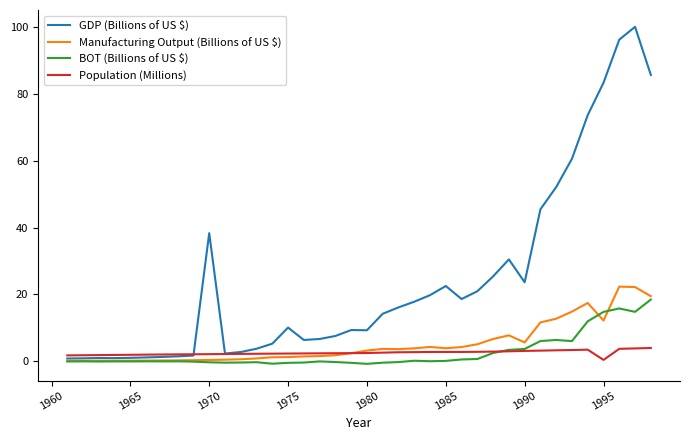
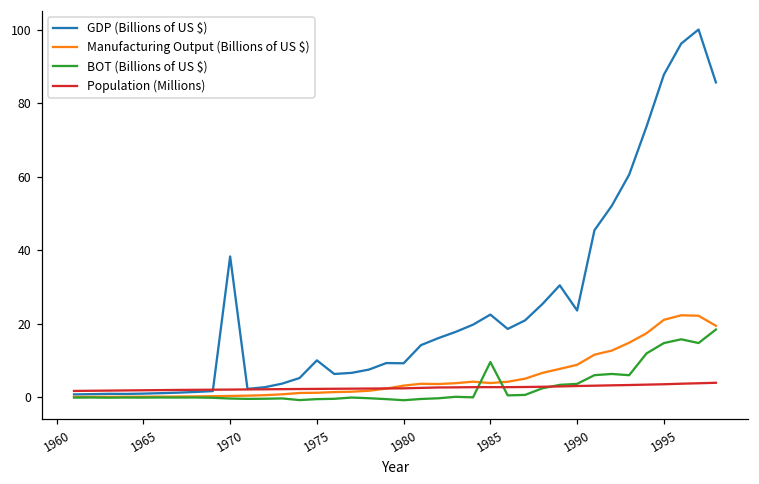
  {
    "GDP (Billions of US $)": {
      "1965": 1,
      "1970": 38,
      "1975": 10,
      "1980": 9,
      "1985": 22,
      "1990": 24,
-     "1995": 83
+     "1995": 88
    },
    "Manufacturing Output (Billions of US $)": {
      "1975": 1,
      "1985": 4,
-     "1990": 6,
-     "1995": 12
+     "1990": 9,
+     "1995": 21
    },
    "BOT (Billions of US $)": {
      "1975": -1,
      "1980": -1,
-     "1985": 0,
+     "1985": 10,
      "1995": 15
    },
    "Population (Millions)": {
      "1965": 2,
      "1970": 2,
      "1975": 2,
      "1985": 3,
-     "1995": 0
+     "1995": 4
    }
  }
